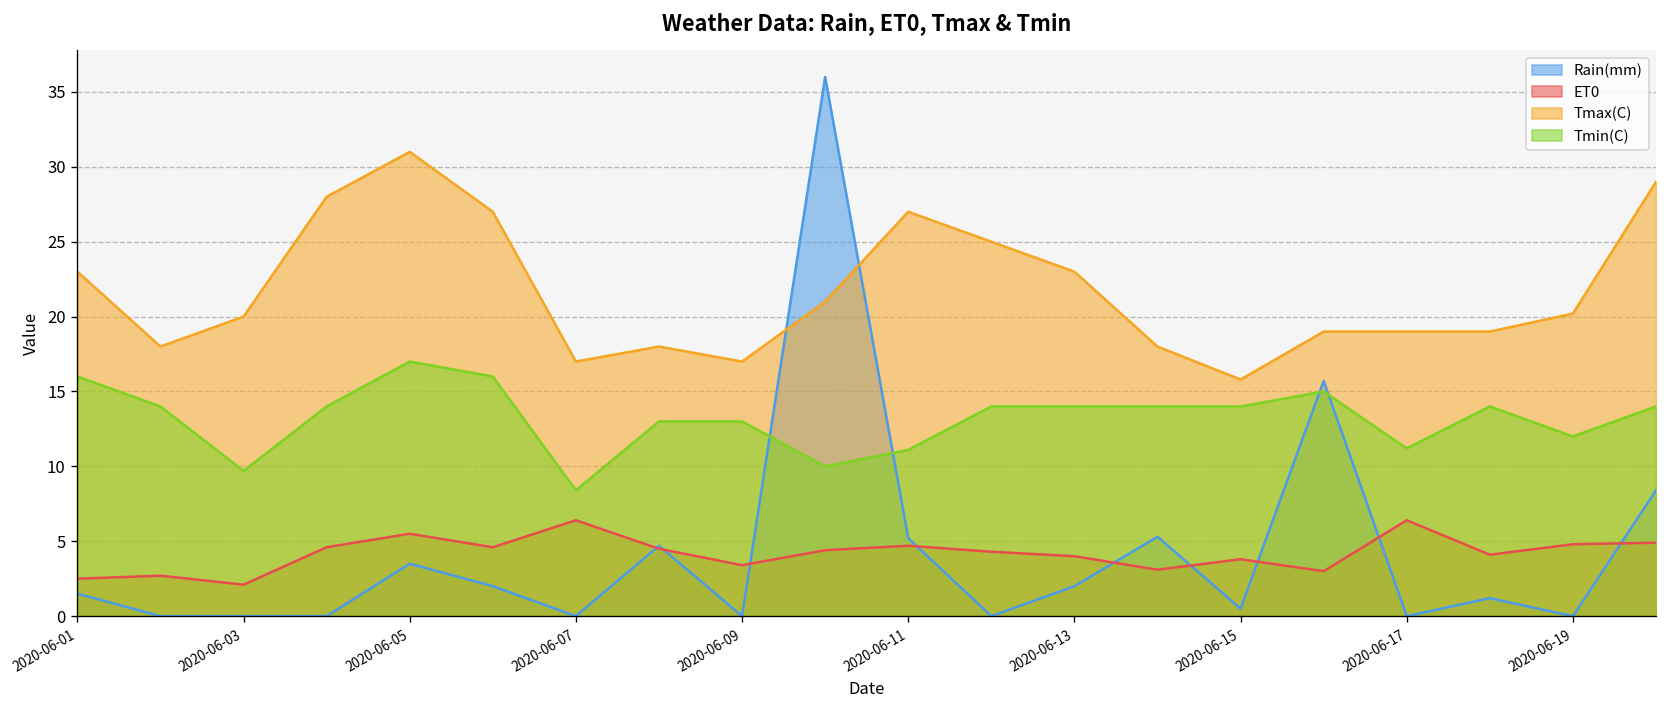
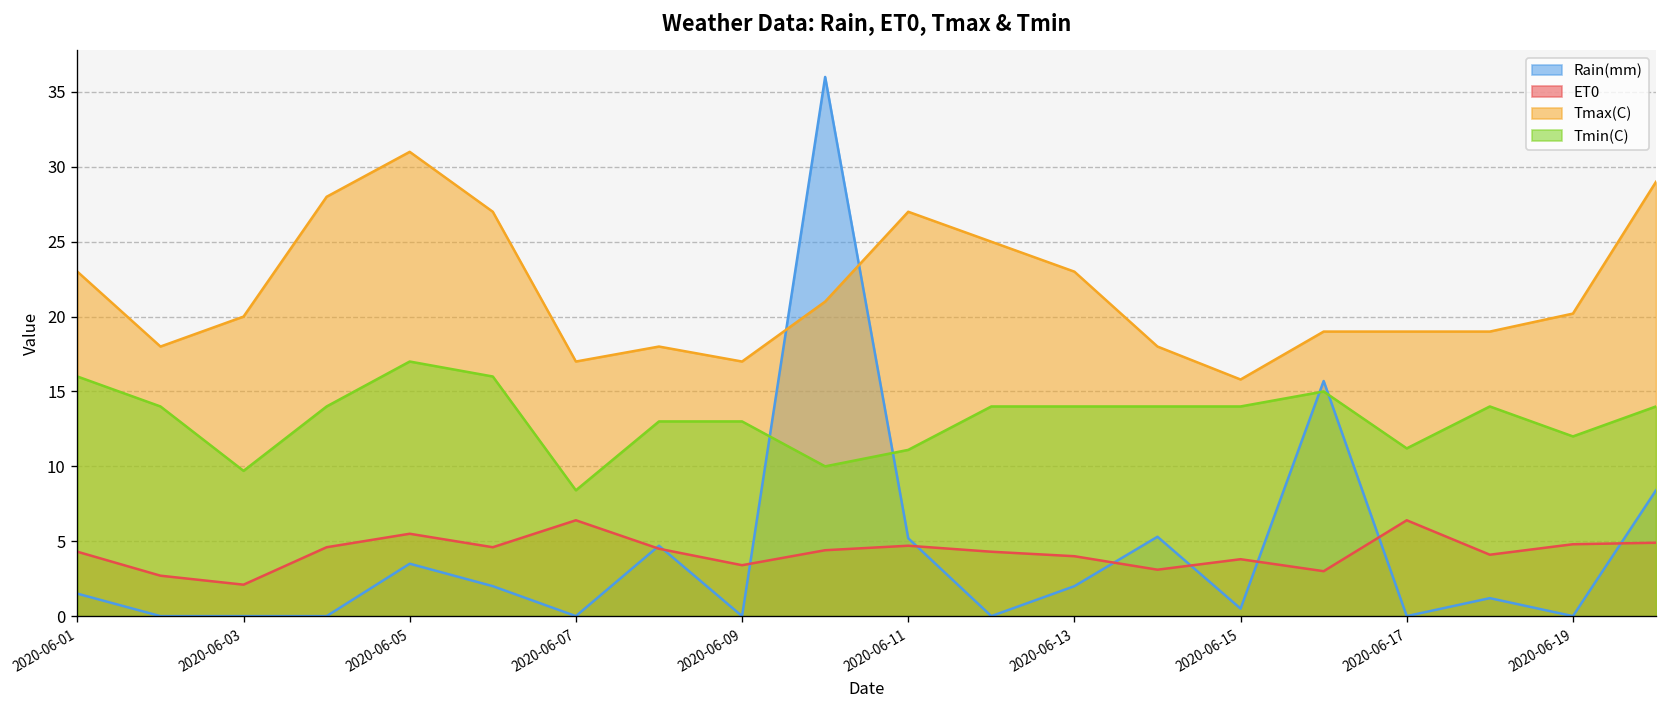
  {
    "Rain(mm)": {
      "2020-06-01": 1.5,
      "2020-06-03": 0.0,
      "2020-06-05": 3.5,
      "2020-06-07": 0.0,
      "2020-06-09": 0.0,
      "2020-06-11": 5.2,
      "2020-06-13": 2.0,
      "2020-06-15": 0.5,
      "2020-06-17": 0.0,
      "2020-06-19": 0.0
    },
    "ET0": {
-     "2020-06-01": 2.5,
+     "2020-06-01": 4.3,
      "2020-06-03": 2.1,
      "2020-06-05": 5.5,
      "2020-06-07": 6.4,
      "2020-06-09": 3.4,
      "2020-06-11": 4.7,
      "2020-06-13": 4.0,
      "2020-06-15": 3.8,
      "2020-06-17": 6.4,
      "2020-06-19": 4.8
    },
    "Tmax(C)": {
      "2020-06-01": 23.0,
      "2020-06-03": 20.0,
      "2020-06-05": 31.0,
      "2020-06-07": 17.0,
      "2020-06-09": 17.0,
      "2020-06-11": 27.0,
      "2020-06-13": 23.0,
      "2020-06-15": 15.8,
      "2020-06-17": 19.0,
      "2020-06-19": 20.2
    },
    "Tmin(C)": {
      "2020-06-01": 16.0,
      "2020-06-03": 9.7,
      "2020-06-05": 17.0,
      "2020-06-07": 8.4,
      "2020-06-09": 13.0,
      "2020-06-11": 11.1,
      "2020-06-13": 14.0,
      "2020-06-15": 14.0,
      "2020-06-17": 11.2,
      "2020-06-19": 12.0
    }
  }
